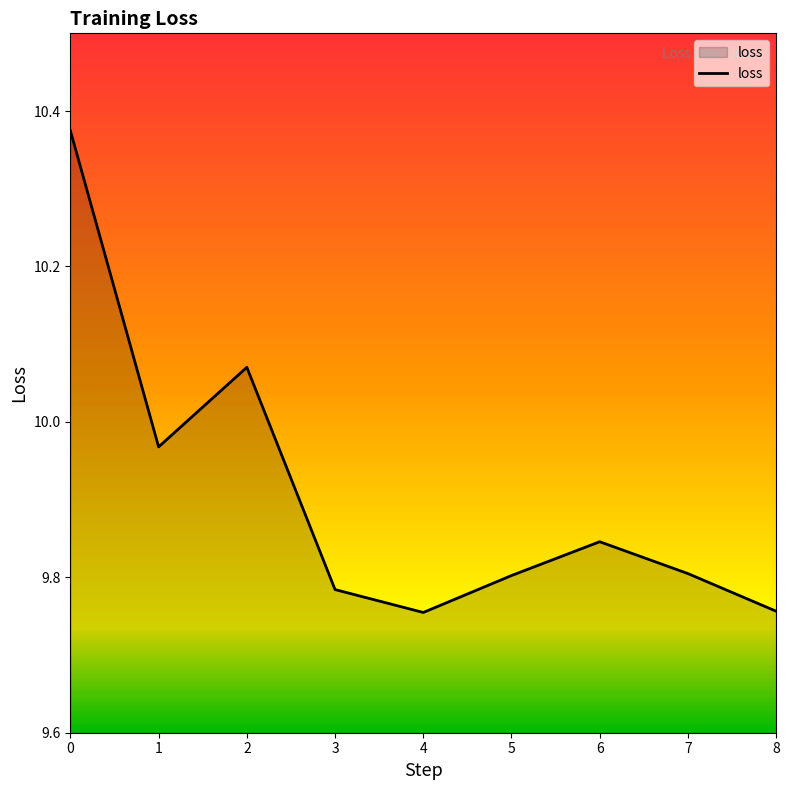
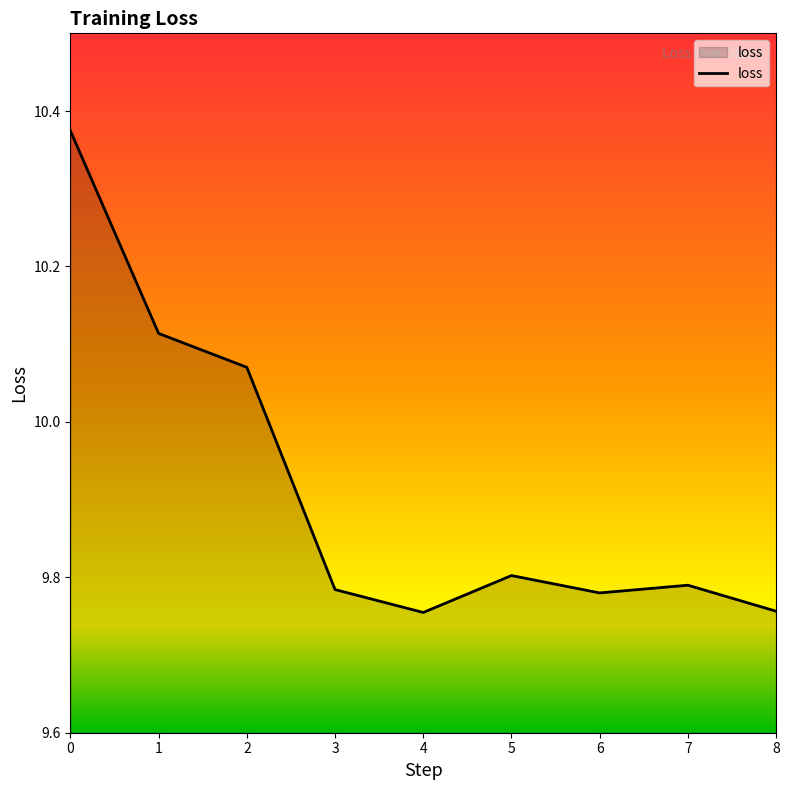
  {
    "0": 10.37,
-   "1": 9.97,
+   "1": 10.11,
    "2": 10.07,
    "3": 9.78,
    "4": 9.75,
    "5": 9.80,
-   "6": 9.85,
-   "7": 9.80,
+   "6": 9.78,
+   "7": 9.79,
    "8": 9.76
  }
